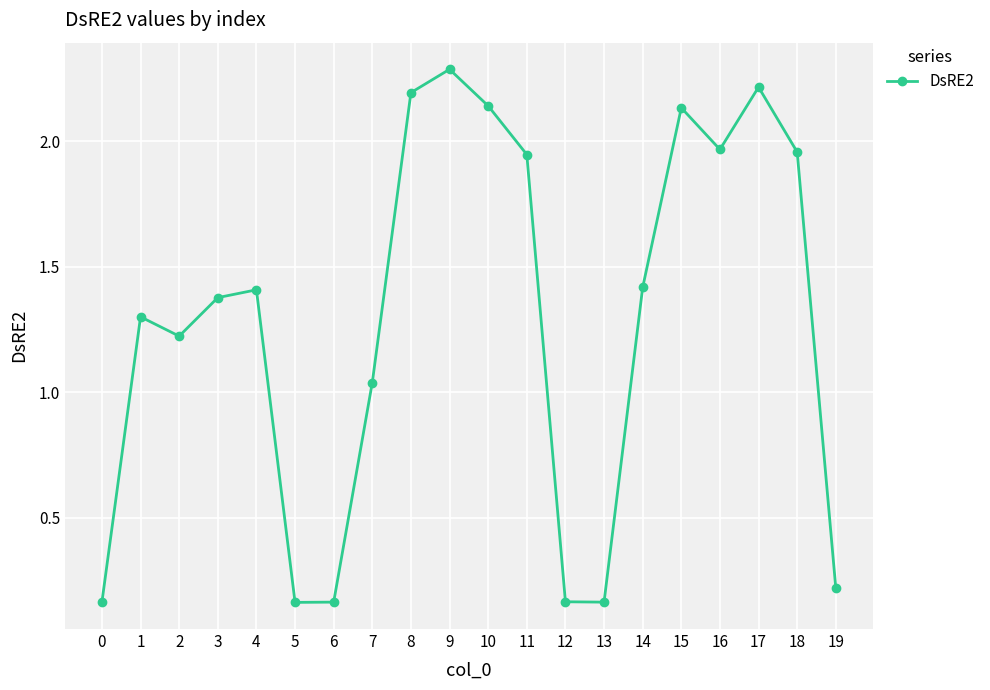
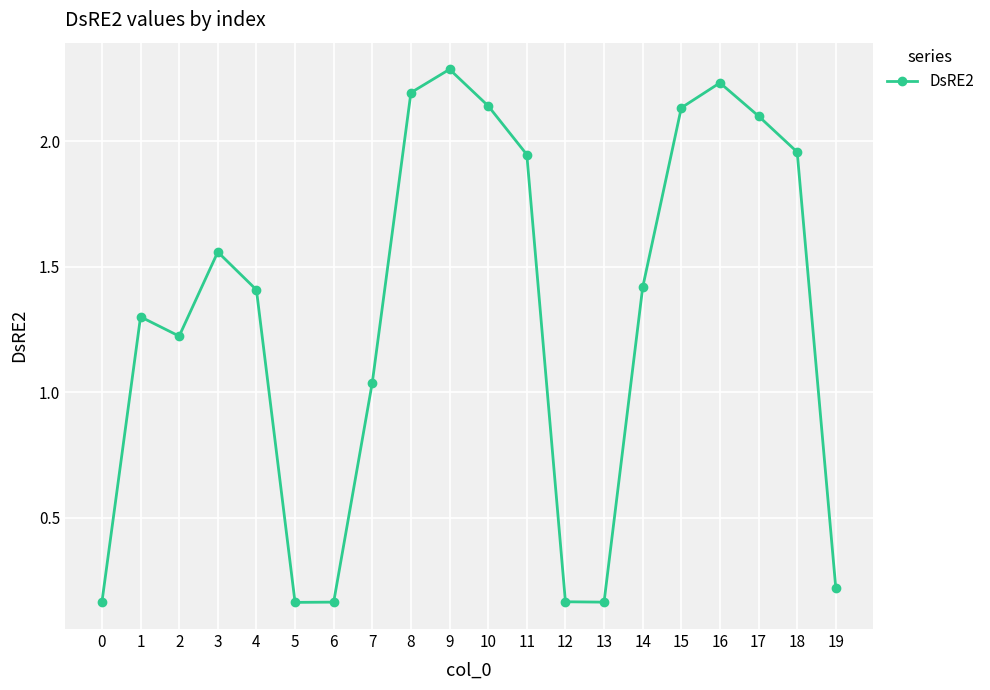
  {
    "0": 0.16,
    "1": 1.30,
    "2": 1.22,
-   "3": 1.38,
+   "3": 1.56,
    "4": 1.41,
    "5": 0.16,
    "6": 0.17,
    "7": 1.04,
    "8": 2.19,
    "9": 2.29,
    "10": 2.14,
    "11": 1.95,
    "12": 0.17,
    "13": 0.17,
    "14": 1.42,
    "15": 2.13,
-   "16": 1.97,
-   "17": 2.21,
+   "16": 2.23,
+   "17": 2.10,
    "18": 1.96,
    "19": 0.22
  }
